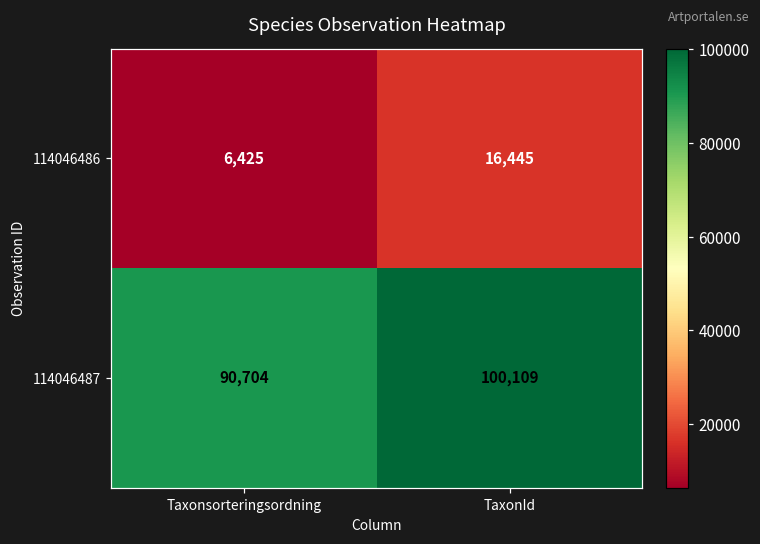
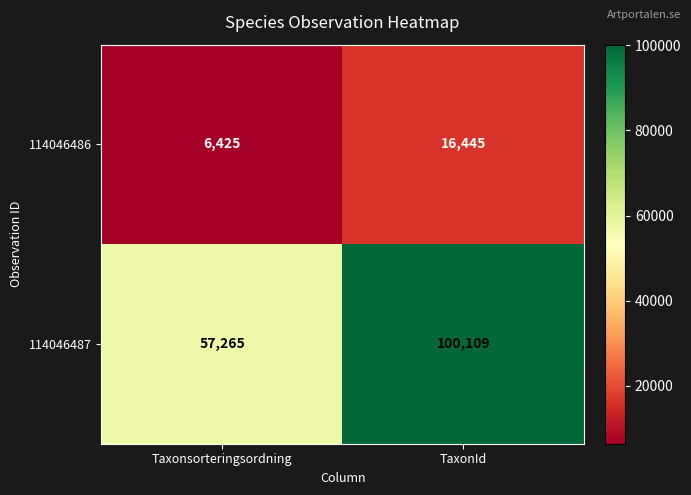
  {
    "114046486": {
      "Taxonsorteringsordning": "6,425",
      "TaxonId": "16,445"
    },
    "114046487": {
-     "Taxonsorteringsordning": "90,704",
+     "Taxonsorteringsordning": "57,265",
      "TaxonId": "100,109"
    }
  }
